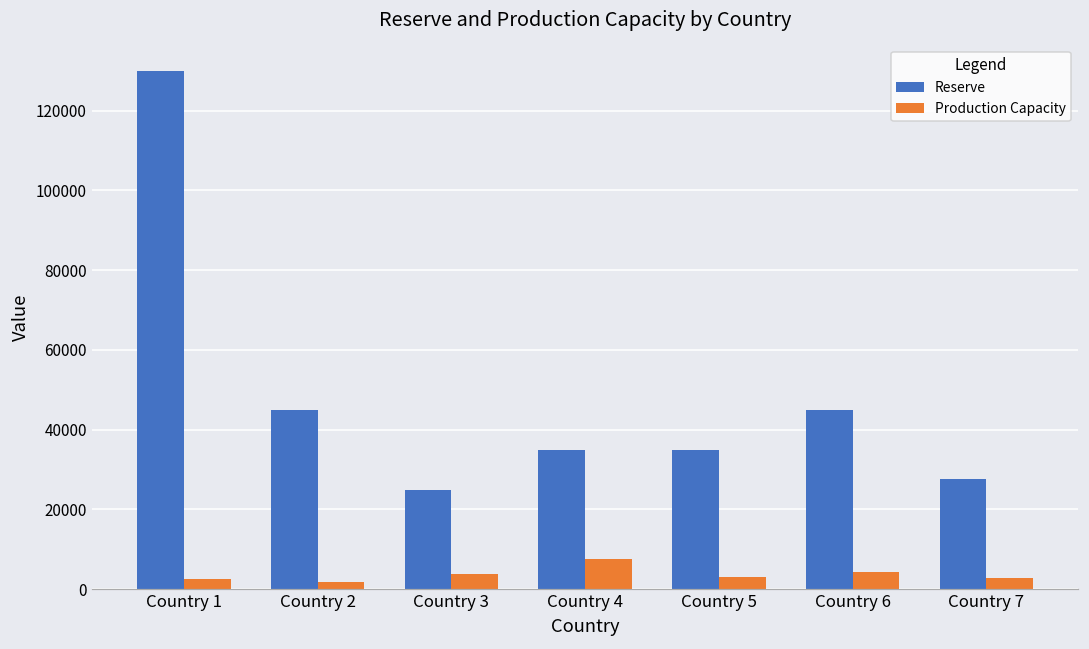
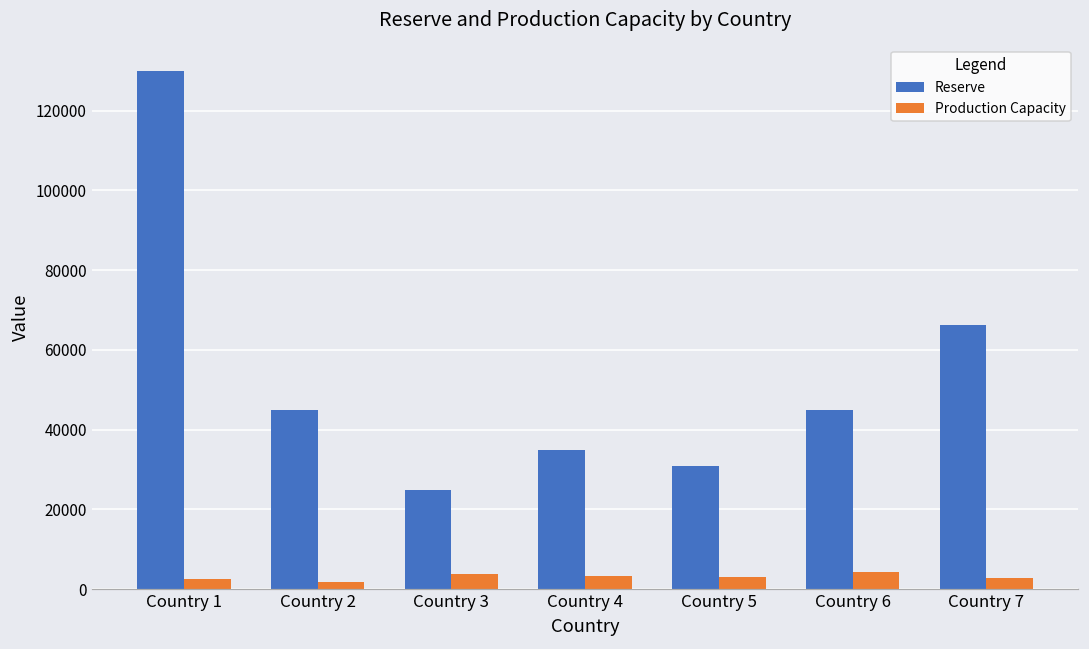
  {
    "Reserve": {
      "Country 1": 130000,
      "Country 2": 45000,
      "Country 3": 25000,
      "Country 4": 35000,
-     "Country 5": 35000,
+     "Country 5": 31000,
      "Country 6": 45000,
-     "Country 7": 28000
+     "Country 7": 66000
    },
    "Production Capacity": {
      "Country 1": 2000,
      "Country 2": 2000,
      "Country 3": 4000,
-     "Country 4": 8000,
+     "Country 4": 3000,
      "Country 5": 3000,
      "Country 6": 4000,
      "Country 7": 3000
    }
  }
